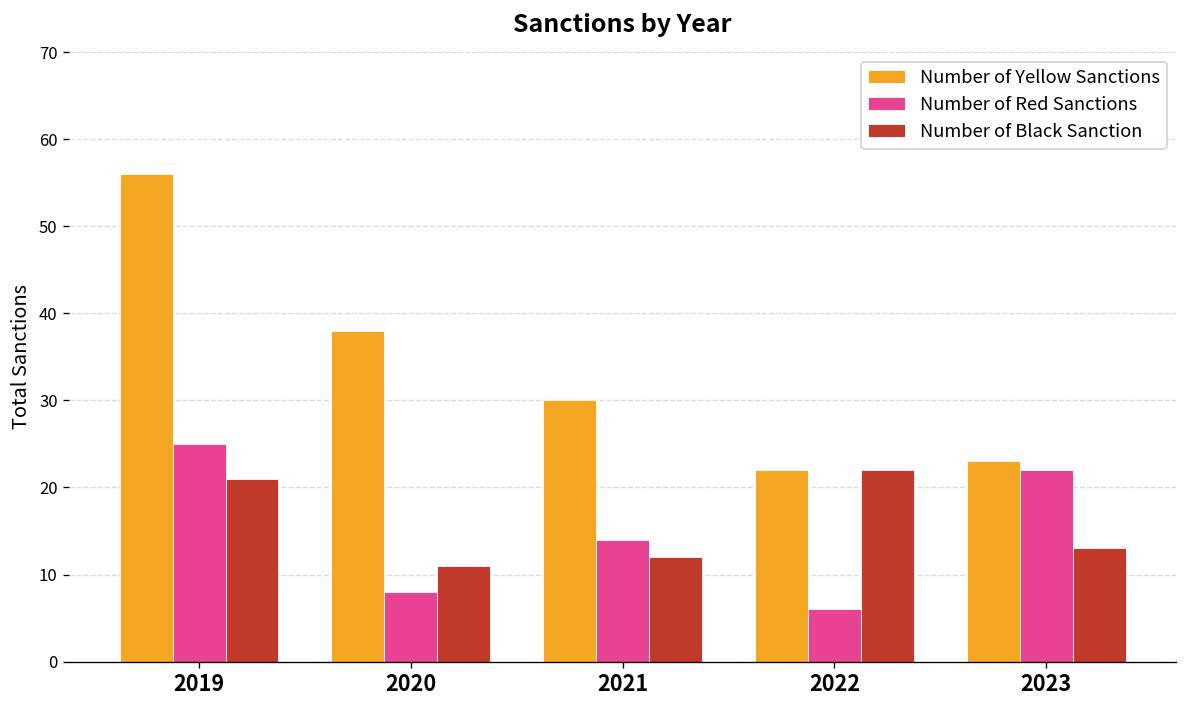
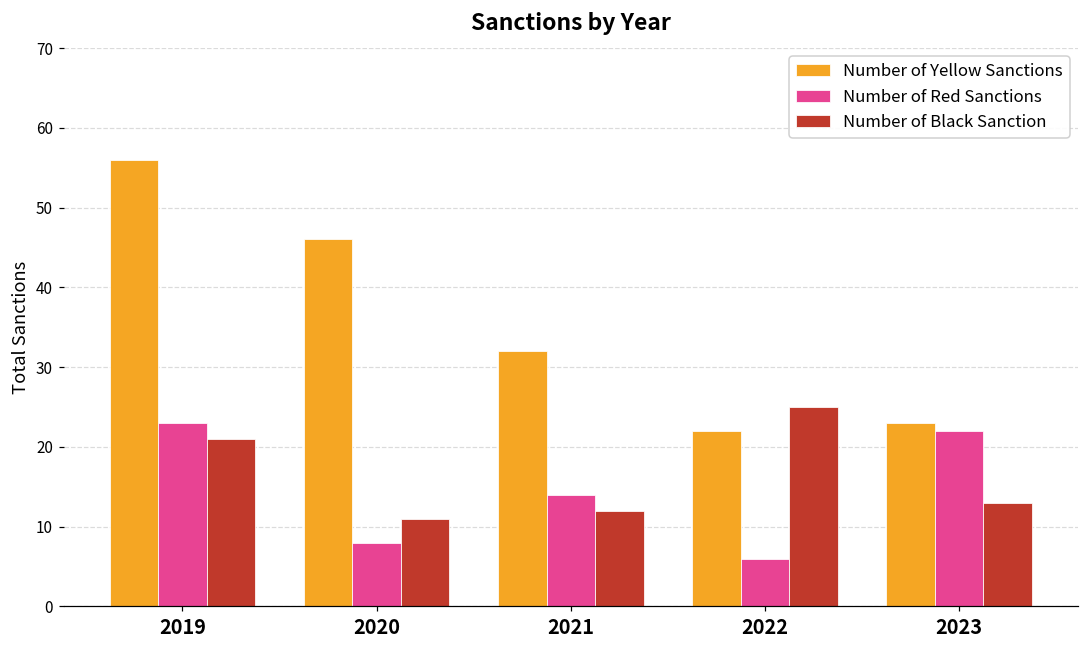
  {
    "Number of Yellow Sanctions": {
      "2019": 56,
-     "2020": 38,
-     "2021": 30,
+     "2020": 46,
+     "2021": 32,
      "2022": 22,
      "2023": 23
    },
    "Number of Red Sanctions": {
-     "2019": 25,
+     "2019": 23,
      "2020": 8,
      "2021": 14,
      "2022": 6,
      "2023": 22
    },
    "Number of Black Sanction": {
      "2019": 21,
      "2020": 11,
      "2021": 12,
-     "2022": 22,
+     "2022": 25,
      "2023": 13
    }
  }
